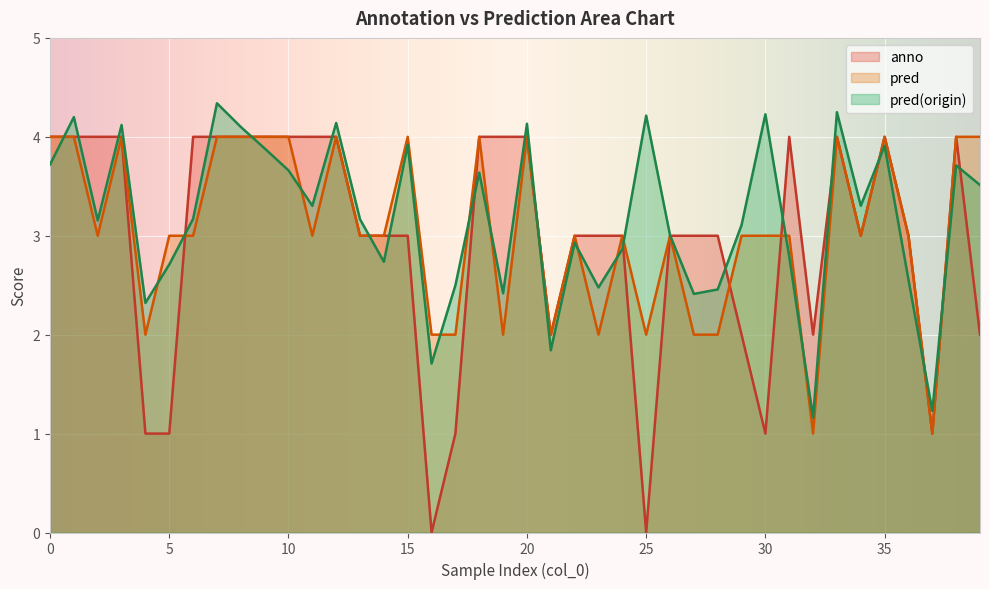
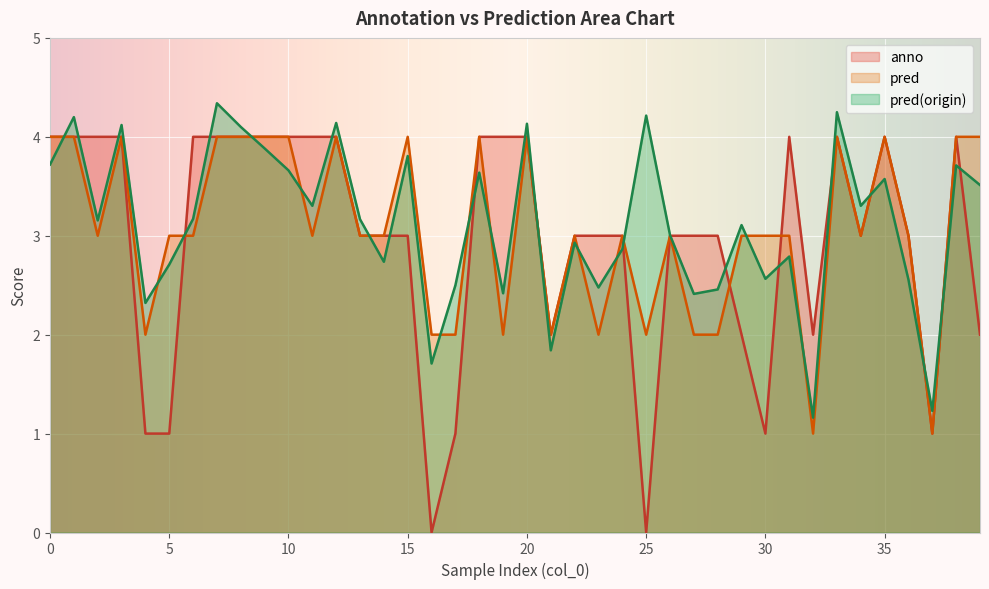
  {
    "pred(origin)": {
      "0": 3.7,
      "5": 2.7,
      "10": 3.7,
-     "15": 3.9,
+     "15": 3.8,
      "20": 4.1,
      "25": 4.2,
-     "30": 4.2,
-     "35": 3.9
+     "30": 2.6,
+     "35": 3.6
    }
  }
